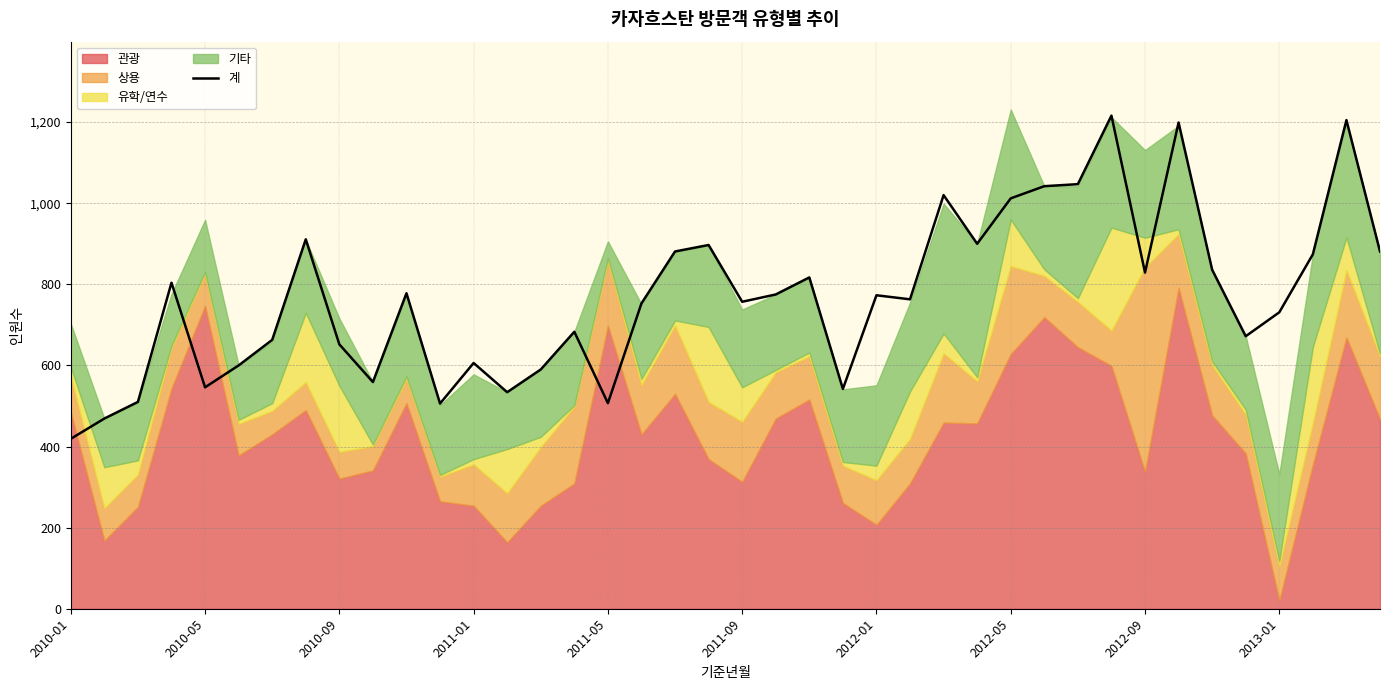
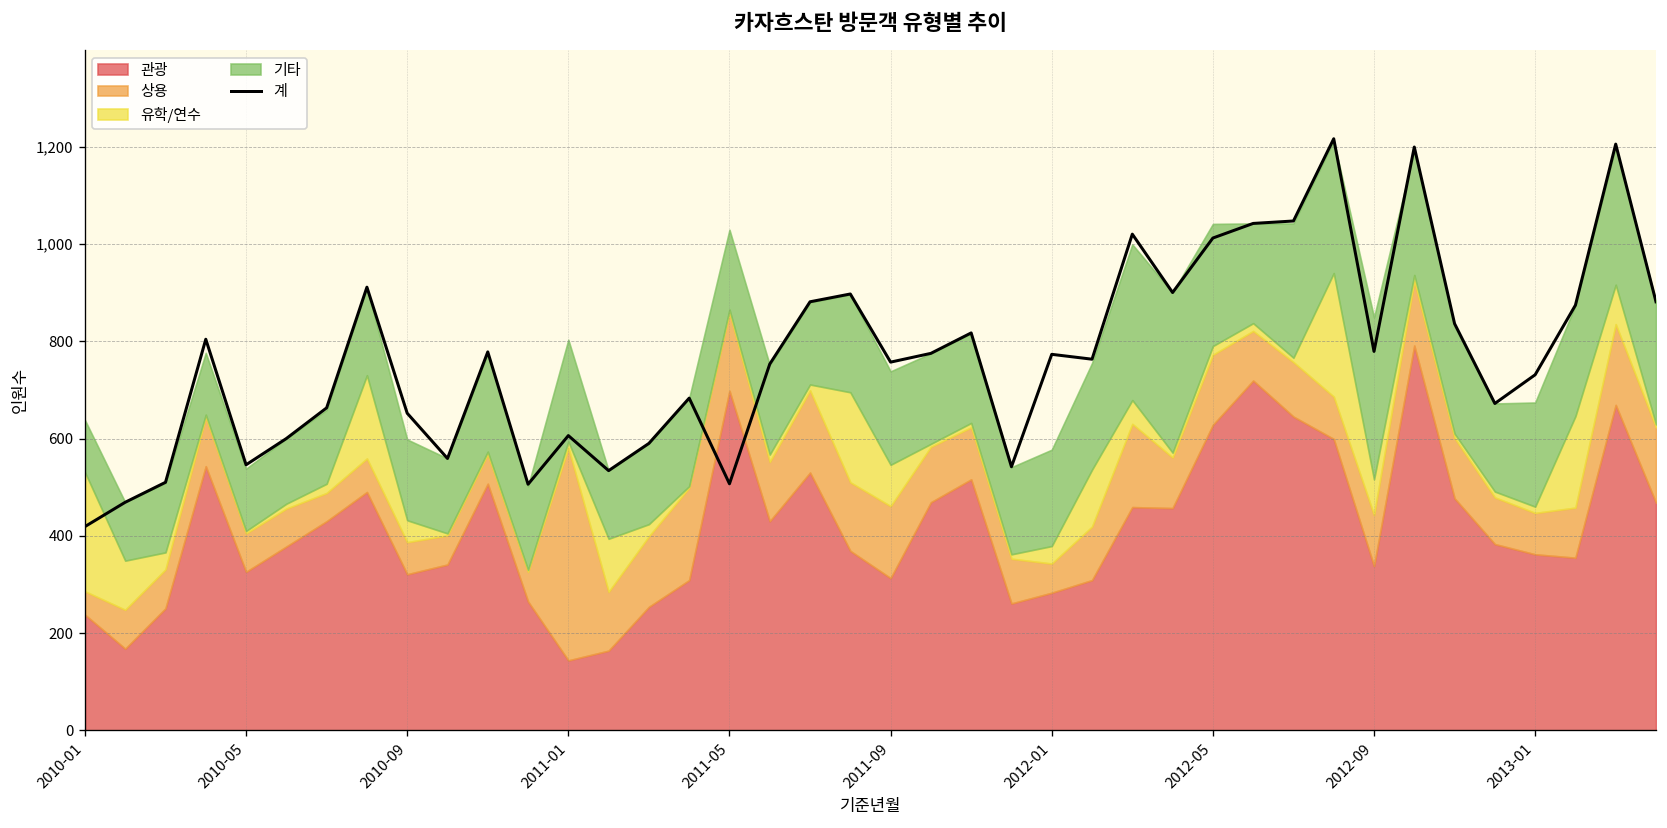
  {
    "관광": {
-     "2010-01": "490",
-     "2010-05": "750",
+     "2010-01": "240",
+     "2010-05": "330",
      "2010-09": "320",
-     "2011-01": "250",
+     "2011-01": "140",
      "2011-05": "700",
      "2011-09": "310",
-     "2012-01": "210",
+     "2012-01": "280",
      "2012-05": "630",
      "2012-09": "340",
-     "2013-01": "20"
+     "2013-01": "360"
    },
    "계": {
      "2010-01": "420",
      "2010-05": "550",
      "2010-09": "650",
      "2011-01": "610",
      "2011-05": "510",
      "2011-09": "760",
      "2012-01": "770",
      "2012-05": "1,010",
-     "2012-09": "830",
+     "2012-09": "780",
      "2013-01": "730"
    },
    "상용": {
-     "2010-01": "90",
+     "2010-01": "50",
      "2010-09": "70",
-     "2011-01": "100",
+     "2011-01": "440",
      "2011-09": "150",
-     "2012-01": "110",
-     "2012-05": "220",
-     "2012-09": "500",
+     "2012-01": "60",
+     "2012-05": "140",
+     "2012-09": "110",
      "2013-01": "90"
    },
    "유학/연수": {
-     "2010-01": "20",
-     "2010-09": "160",
+     "2010-01": "250",
+     "2010-09": "50",
      "2011-01": "10",
      "2011-09": "90",
      "2012-01": "40",
-     "2012-05": "120",
+     "2012-05": "20",
      "2012-09": "70",
      "2013-01": "10"
    },
    "기타": {
      "2010-01": "110",
      "2010-05": "130",
      "2010-09": "170",
      "2011-01": "210",
-     "2011-05": "40",
+     "2011-05": "160",
      "2011-09": "190",
      "2012-01": "200",
-     "2012-05": "270",
-     "2012-09": "220",
+     "2012-05": "250",
+     "2012-09": "330",
      "2013-01": "210"
    }
  }
